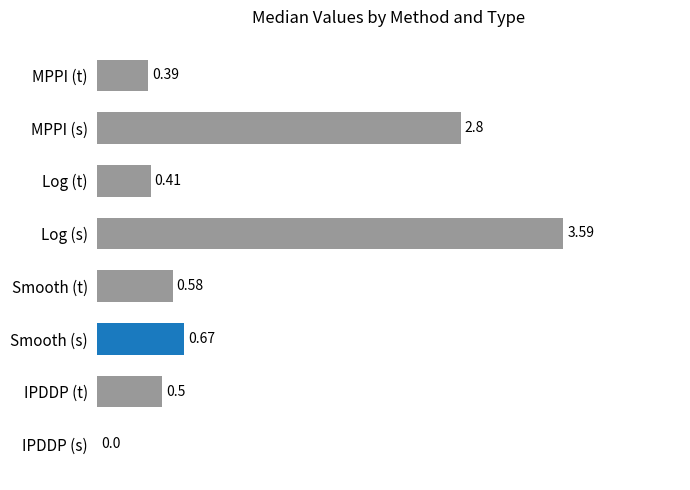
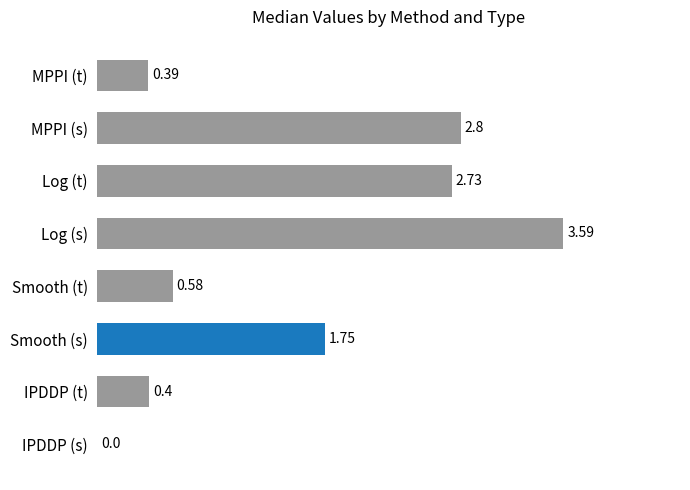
  {
    "MPPI (t)": 0.39,
    "MPPI (s)": 2.8,
-   "Log (t)": 0.41,
+   "Log (t)": 2.73,
    "Log (s)": 3.59,
    "Smooth (t)": 0.58,
-   "Smooth (s)": 0.67,
-   "IPDDP (t)": 0.5,
+   "Smooth (s)": 1.75,
+   "IPDDP (t)": 0.4,
    "IPDDP (s)": 0.0
  }
